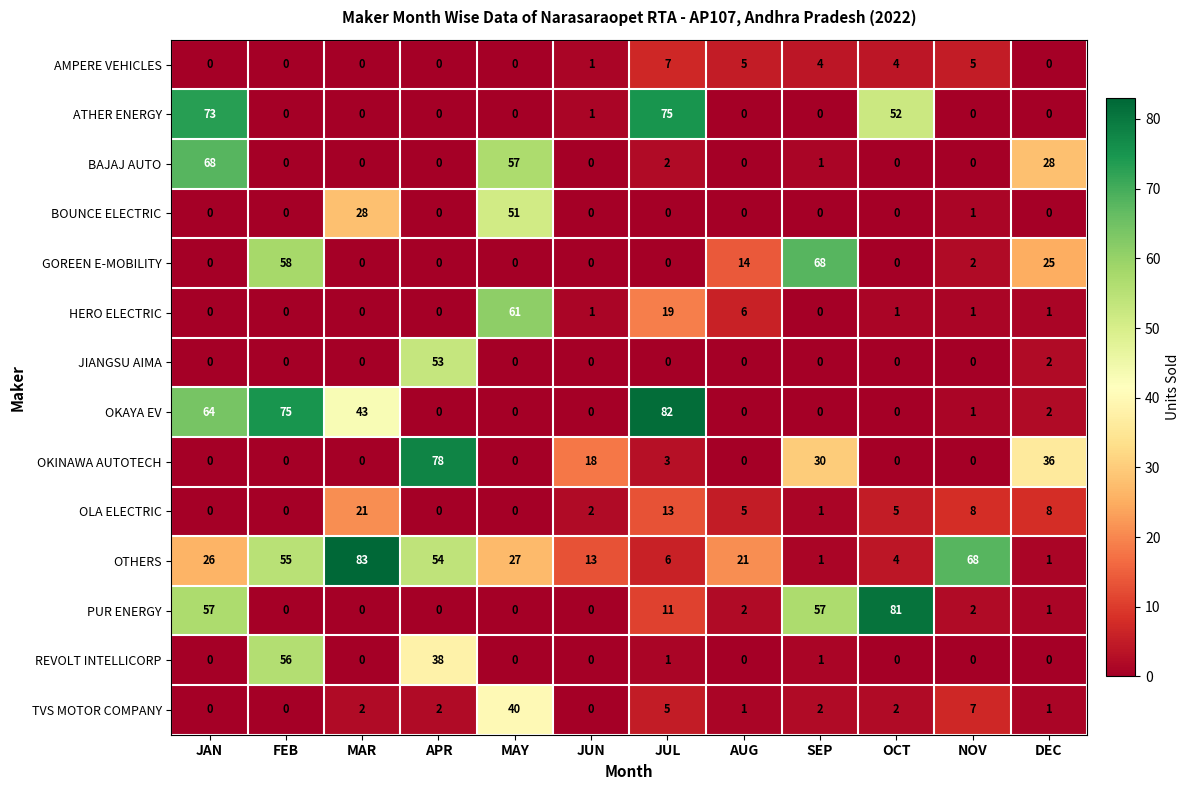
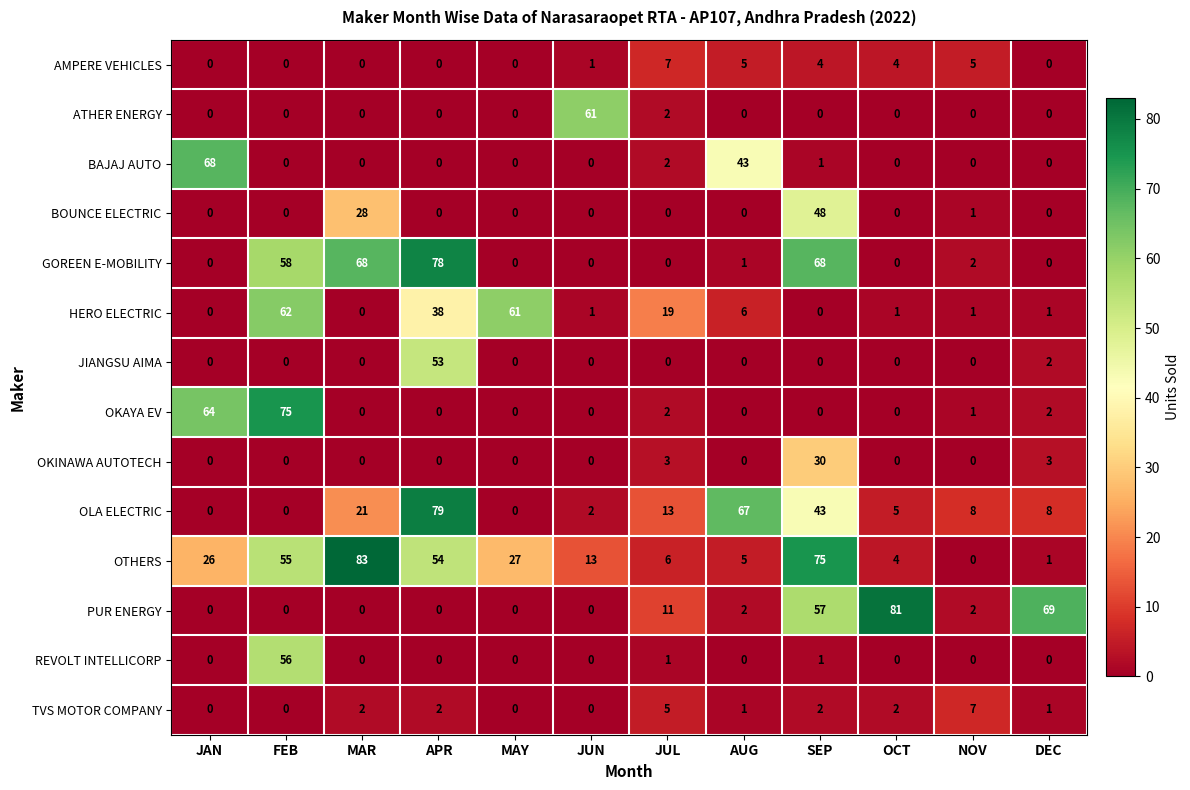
  {
    "AMPERE VEHICLES": {
      "JAN": 0,
      "FEB": 0,
      "MAR": 0,
      "APR": 0,
      "MAY": 0,
      "JUN": 1,
      "JUL": 7,
      "AUG": 5,
      "SEP": 4,
      "OCT": 4,
      "NOV": 5,
      "DEC": 0
    },
    "ATHER ENERGY": {
-     "JAN": 73,
+     "JAN": 0,
      "FEB": 0,
      "MAR": 0,
      "APR": 0,
      "MAY": 0,
-     "JUN": 1,
-     "JUL": 75,
+     "JUN": 61,
+     "JUL": 2,
      "AUG": 0,
      "SEP": 0,
-     "OCT": 52,
+     "OCT": 0,
      "NOV": 0,
      "DEC": 0
    },
    "BAJAJ AUTO": {
      "JAN": 68,
      "FEB": 0,
      "MAR": 0,
      "APR": 0,
-     "MAY": 57,
+     "MAY": 0,
      "JUN": 0,
      "JUL": 2,
-     "AUG": 0,
+     "AUG": 43,
      "SEP": 1,
      "OCT": 0,
      "NOV": 0,
-     "DEC": 28
+     "DEC": 0
    },
    "BOUNCE ELECTRIC": {
      "JAN": 0,
      "FEB": 0,
      "MAR": 28,
      "APR": 0,
-     "MAY": 51,
+     "MAY": 0,
      "JUN": 0,
      "JUL": 0,
      "AUG": 0,
-     "SEP": 0,
+     "SEP": 48,
      "OCT": 0,
      "NOV": 1,
      "DEC": 0
    },
    "GOREEN E-MOBILITY": {
      "JAN": 0,
      "FEB": 58,
-     "MAR": 0,
-     "APR": 0,
+     "MAR": 68,
+     "APR": 78,
      "MAY": 0,
      "JUN": 0,
      "JUL": 0,
-     "AUG": 14,
+     "AUG": 1,
      "SEP": 68,
      "OCT": 0,
      "NOV": 2,
-     "DEC": 25
+     "DEC": 0
    },
    "HERO ELECTRIC": {
      "JAN": 0,
-     "FEB": 0,
+     "FEB": 62,
      "MAR": 0,
-     "APR": 0,
+     "APR": 38,
      "MAY": 61,
      "JUN": 1,
      "JUL": 19,
      "AUG": 6,
      "SEP": 0,
      "OCT": 1,
      "NOV": 1,
      "DEC": 1
    },
    "JIANGSU AIMA": {
      "JAN": 0,
      "FEB": 0,
      "MAR": 0,
      "APR": 53,
      "MAY": 0,
      "JUN": 0,
      "JUL": 0,
      "AUG": 0,
      "SEP": 0,
      "OCT": 0,
      "NOV": 0,
      "DEC": 2
    },
    "OKAYA EV": {
      "JAN": 64,
      "FEB": 75,
-     "MAR": 43,
+     "MAR": 0,
      "APR": 0,
      "MAY": 0,
      "JUN": 0,
-     "JUL": 82,
+     "JUL": 2,
      "AUG": 0,
      "SEP": 0,
      "OCT": 0,
      "NOV": 1,
      "DEC": 2
    },
    "OKINAWA AUTOTECH": {
      "JAN": 0,
      "FEB": 0,
      "MAR": 0,
-     "APR": 78,
+     "APR": 0,
      "MAY": 0,
-     "JUN": 18,
+     "JUN": 0,
      "JUL": 3,
      "AUG": 0,
      "SEP": 30,
      "OCT": 0,
      "NOV": 0,
-     "DEC": 36
+     "DEC": 3
    },
    "OLA ELECTRIC": {
      "JAN": 0,
      "FEB": 0,
      "MAR": 21,
-     "APR": 0,
+     "APR": 79,
      "MAY": 0,
      "JUN": 2,
      "JUL": 13,
-     "AUG": 5,
-     "SEP": 1,
+     "AUG": 67,
+     "SEP": 43,
      "OCT": 5,
      "NOV": 8,
      "DEC": 8
    },
    "OTHERS": {
      "JAN": 26,
      "FEB": 55,
      "MAR": 83,
      "APR": 54,
      "MAY": 27,
      "JUN": 13,
      "JUL": 6,
-     "AUG": 21,
-     "SEP": 1,
+     "AUG": 5,
+     "SEP": 75,
      "OCT": 4,
-     "NOV": 68,
+     "NOV": 0,
      "DEC": 1
    },
    "PUR ENERGY": {
-     "JAN": 57,
+     "JAN": 0,
      "FEB": 0,
      "MAR": 0,
      "APR": 0,
      "MAY": 0,
      "JUN": 0,
      "JUL": 11,
      "AUG": 2,
      "SEP": 57,
      "OCT": 81,
      "NOV": 2,
-     "DEC": 1
+     "DEC": 69
    },
    "REVOLT INTELLICORP": {
      "JAN": 0,
      "FEB": 56,
      "MAR": 0,
-     "APR": 38,
+     "APR": 0,
      "MAY": 0,
      "JUN": 0,
      "JUL": 1,
      "AUG": 0,
      "SEP": 1,
      "OCT": 0,
      "NOV": 0,
      "DEC": 0
    },
    "TVS MOTOR COMPANY": {
      "JAN": 0,
      "FEB": 0,
      "MAR": 2,
      "APR": 2,
-     "MAY": 40,
+     "MAY": 0,
      "JUN": 0,
      "JUL": 5,
      "AUG": 1,
      "SEP": 2,
      "OCT": 2,
      "NOV": 7,
      "DEC": 1
    }
  }
